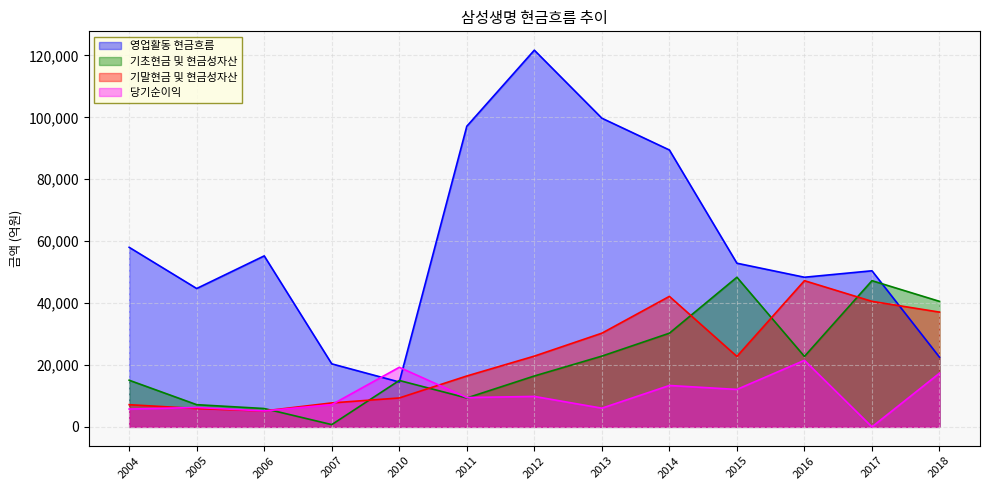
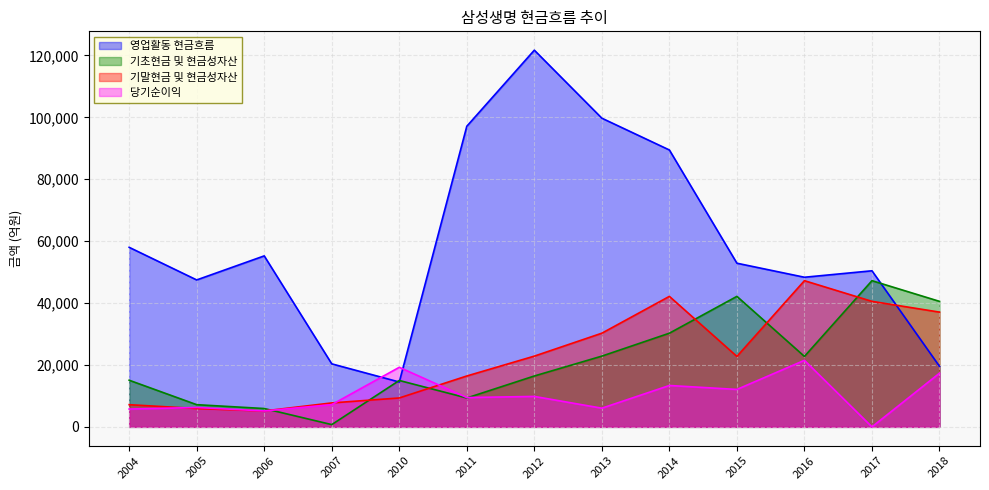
  {
    "영업활동 현금흐름": {
      "2004": "58,000",
-     "2005": "45,000",
+     "2005": "47,000",
      "2006": "55,000",
      "2007": "20,000",
      "2011": "97,000",
      "2012": "122,000",
      "2013": "100,000",
      "2014": "89,000",
      "2015": "53,000",
      "2016": "48,000",
      "2017": "50,000",
-     "2018": "23,000"
+     "2018": "20,000"
    },
    "기초현금 및 현금성자산": {
      "2004": "15,000",
      "2005": "7,000",
      "2007": "1,000",
      "2012": "16,000",
      "2013": "23,000",
      "2014": "30,000",
-     "2015": "48,000",
+     "2015": "42,000",
      "2016": "23,000",
      "2017": "47,000",
      "2018": "41,000"
    },
    "기말현금 및 현금성자산": {
      "2004": "7,000",
      "2010": "9,000",
      "2011": "16,000",
      "2012": "23,000",
      "2013": "30,000",
      "2014": "42,000",
      "2015": "23,000",
      "2016": "47,000",
      "2017": "41,000",
      "2018": "37,000"
    },
    "당기순이익": {
      "2004": "6,000",
      "2010": "19,000",
      "2012": "10,000",
      "2013": "6,000",
      "2014": "13,000",
      "2015": "12,000",
      "2016": "21,000",
      "2017": "0",
      "2018": "17,000"
    }
  }
